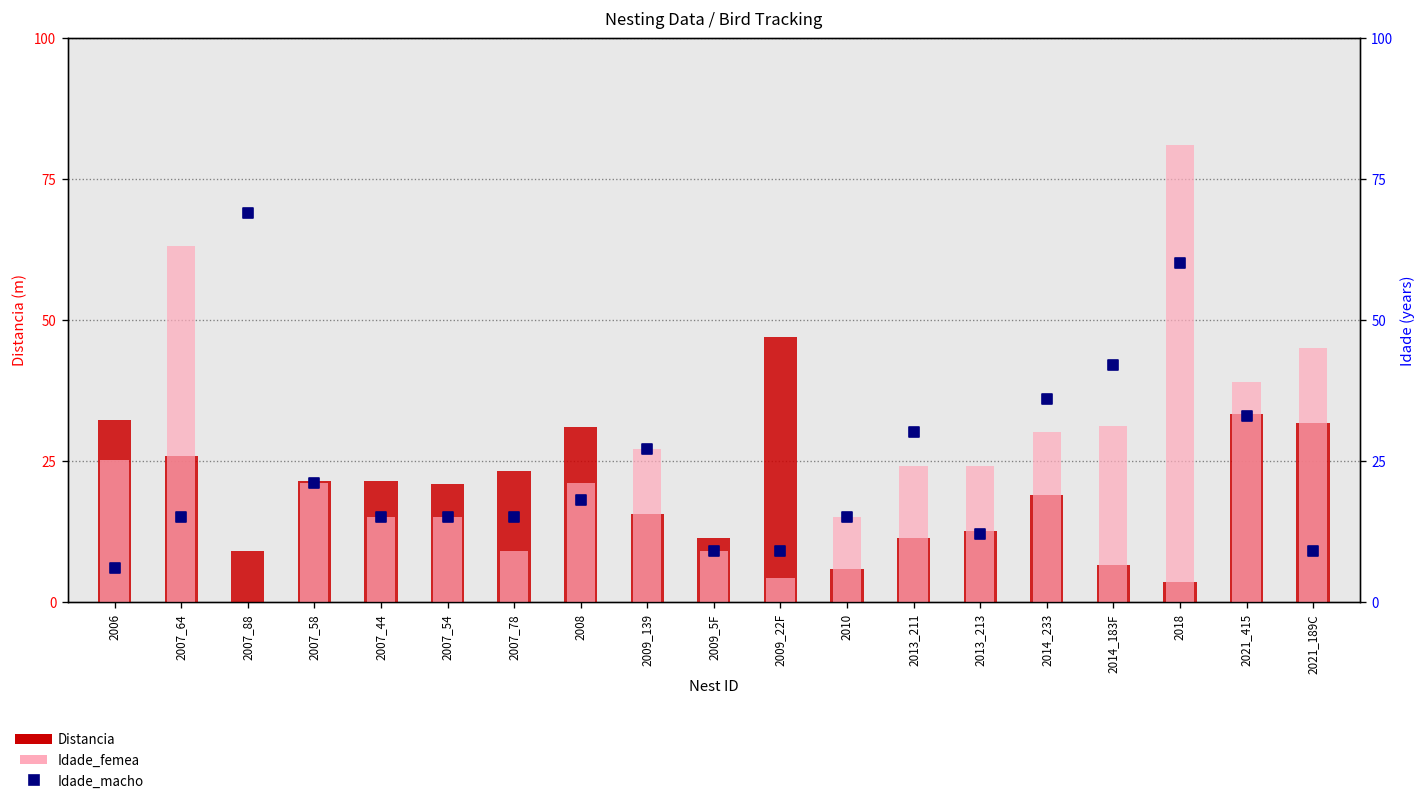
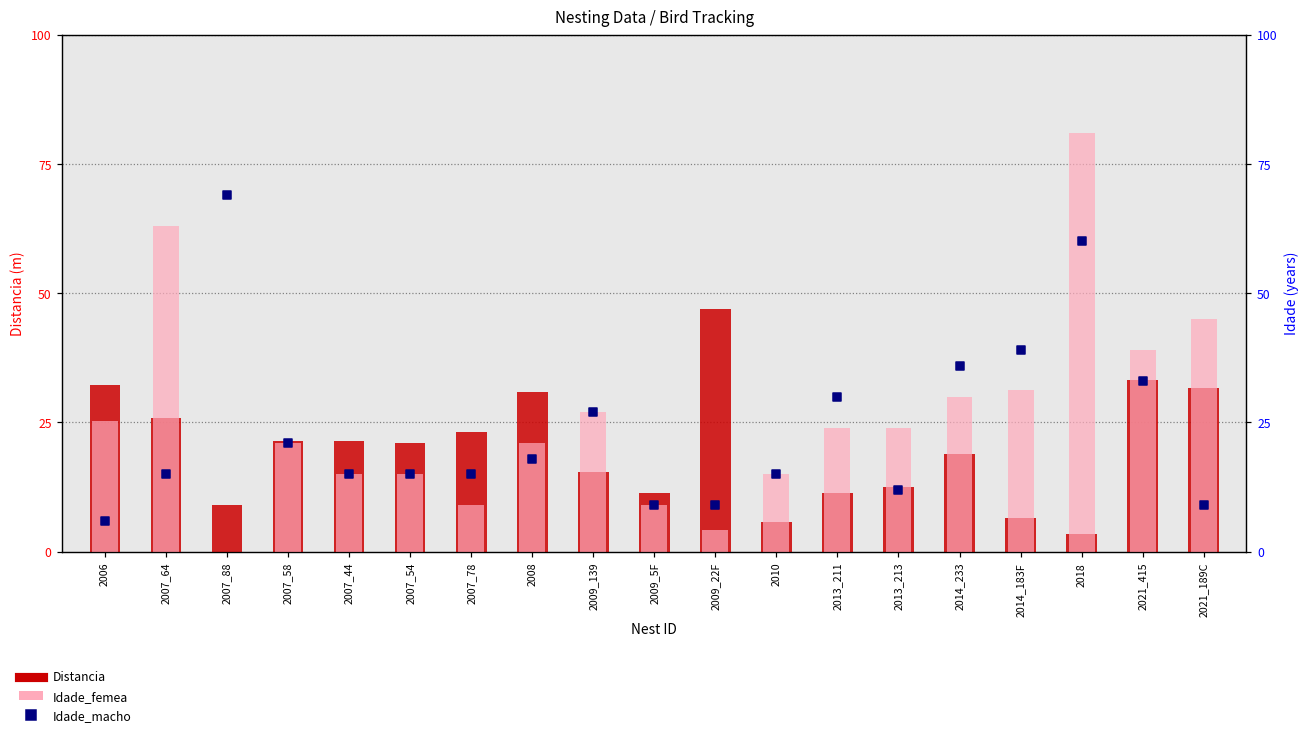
  {
    "Distancia": {
      "2006": 32,
      "2007_64": 26,
      "2007_88": 9,
      "2007_58": 21,
      "2007_44": 21,
      "2007_54": 21,
      "2007_78": 23,
      "2008": 31,
      "2009_139": 15,
      "2009_5F": 11,
      "2009_22F": 47,
      "2010": 6,
      "2013_211": 11,
      "2013_213": 13,
      "2014_233": 19,
      "2014_183F": 6,
      "2018": 3,
      "2021_415": 33,
      "2021_189C": 32
    },
    "Idade_femea": {
      "2006": 25,
      "2007_64": 63,
      "2007_88": 0,
      "2007_58": 21,
      "2007_44": 15,
      "2007_54": 15,
      "2007_78": 9,
      "2008": 21,
      "2009_139": 27,
      "2009_5F": 9,
      "2009_22F": 4,
      "2010": 15,
      "2013_211": 24,
      "2013_213": 24,
      "2014_233": 30,
      "2014_183F": 31,
      "2018": 81,
      "2021_415": 39,
      "2021_189C": 45
    },
    "Idade_macho": {
-     "2014_183F": 42
+     "2014_183F": 39
    }
  }
